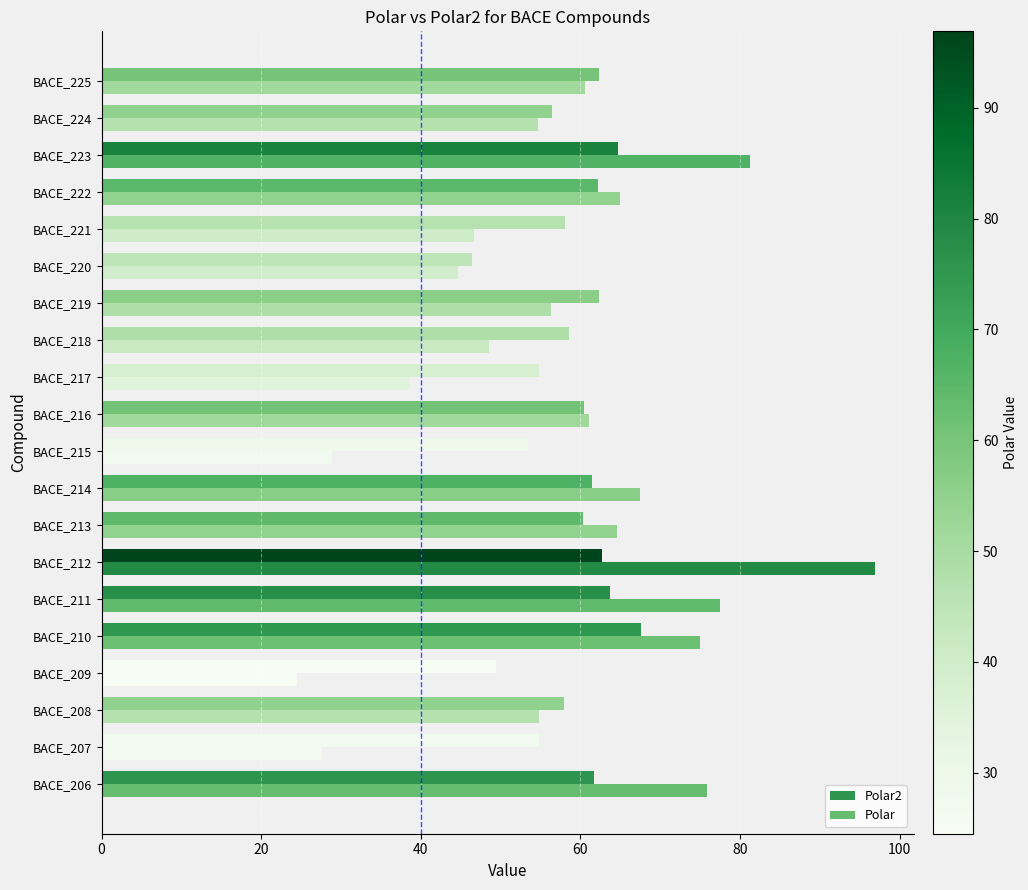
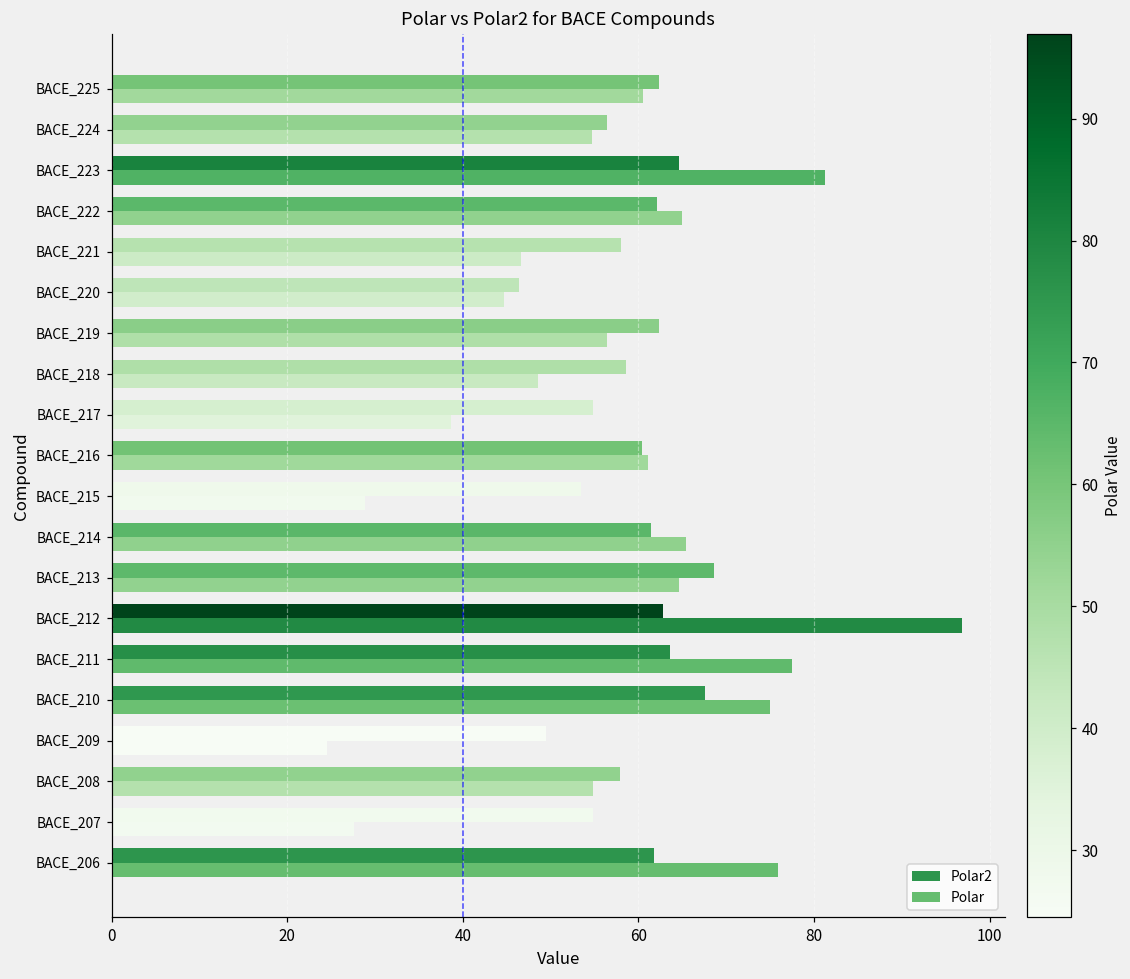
  {
    "Polar2": {
      "BACE_225": 62,
      "BACE_224": 56,
      "BACE_223": 65,
      "BACE_222": 62,
      "BACE_221": 58,
      "BACE_220": 46,
      "BACE_219": 62,
      "BACE_218": 59,
      "BACE_217": 55,
      "BACE_216": 60,
      "BACE_215": 53,
      "BACE_214": 61,
-     "BACE_213": 60,
+     "BACE_213": 69,
      "BACE_212": 63,
      "BACE_211": 64,
      "BACE_210": 68,
      "BACE_209": 49,
      "BACE_208": 58,
      "BACE_207": 55,
      "BACE_206": 62
    },
    "Polar": {
      "BACE_225": 61,
      "BACE_224": 55,
      "BACE_223": 81,
      "BACE_222": 65,
      "BACE_221": 47,
      "BACE_220": 45,
      "BACE_219": 56,
      "BACE_218": 49,
      "BACE_217": 39,
      "BACE_216": 61,
      "BACE_215": 29,
-     "BACE_214": 67,
+     "BACE_214": 65,
      "BACE_213": 65,
      "BACE_212": 97,
      "BACE_211": 78,
      "BACE_210": 75,
      "BACE_209": 25,
      "BACE_208": 55,
      "BACE_207": 28,
      "BACE_206": 76
    }
  }
